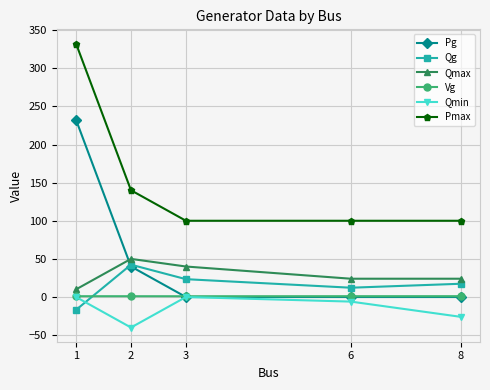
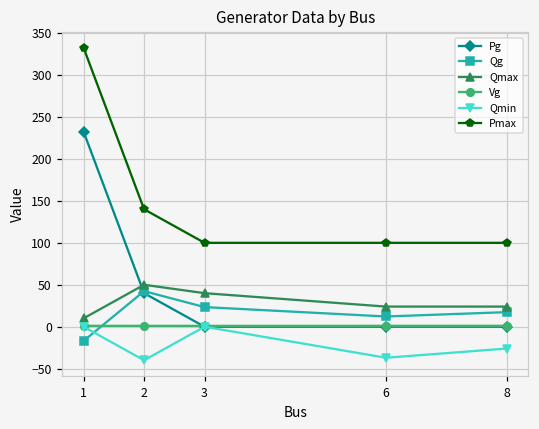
  {
    "Qmin": {
      "2": -40,
-     "6": -10,
+     "6": -40,
      "8": -30
    },
    "Pmax": {
      "1": 330,
      "2": 140,
      "3": 100,
      "6": 100,
      "8": 100
    }
  }
